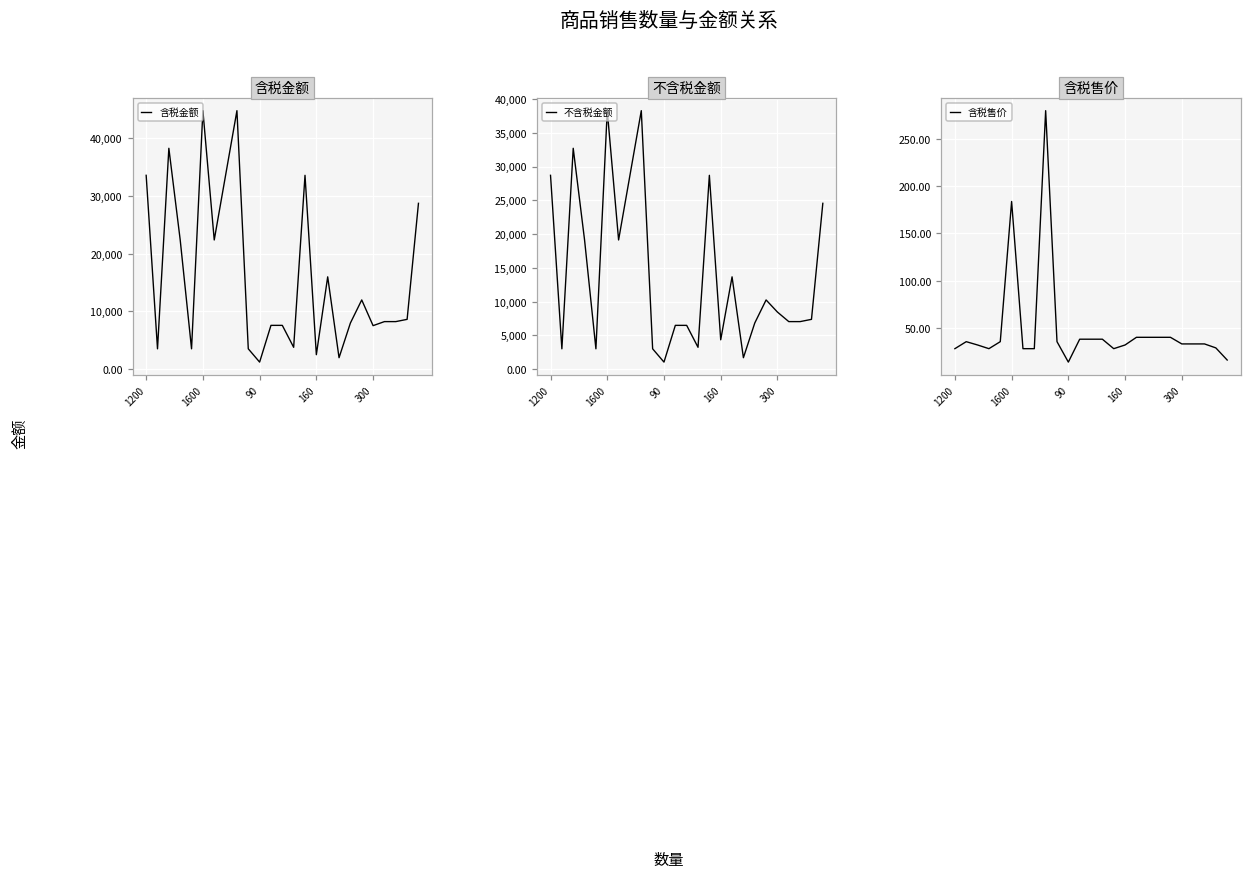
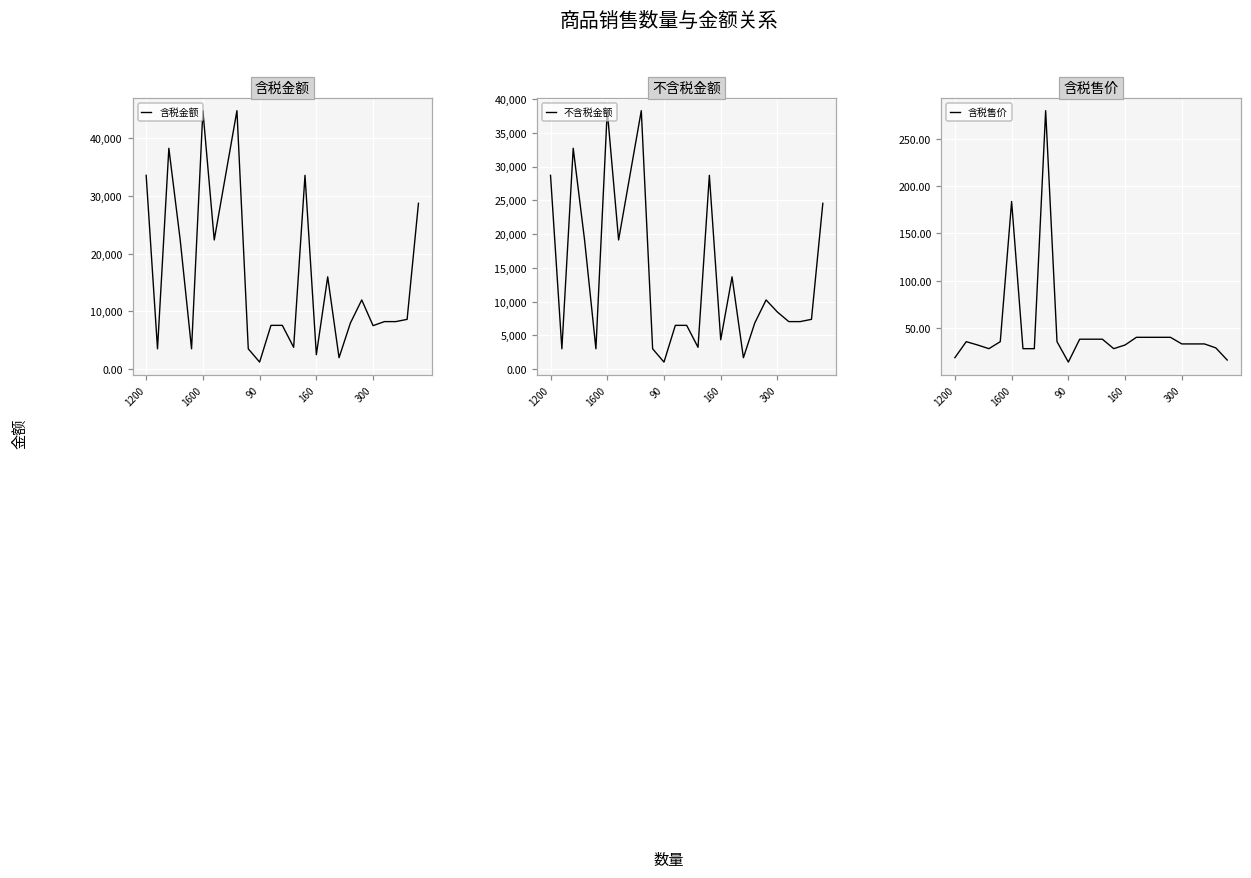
  {
    "含税金额": {
      "1200": "34,000",
      "90": "1,000",
      "160": "3,000",
      "300": "8,000"
    },
    "不含税金额": {
      "1200": "29,000",
      "90": "1,000",
      "160": "4,000",
      "300": "8,000"
    },
    "含税售价": {
-     "1200": "30",
+     "1200": "20",
      "1600": "180",
      "90": "10",
      "160": "30",
      "300": "30"
    }
  }
